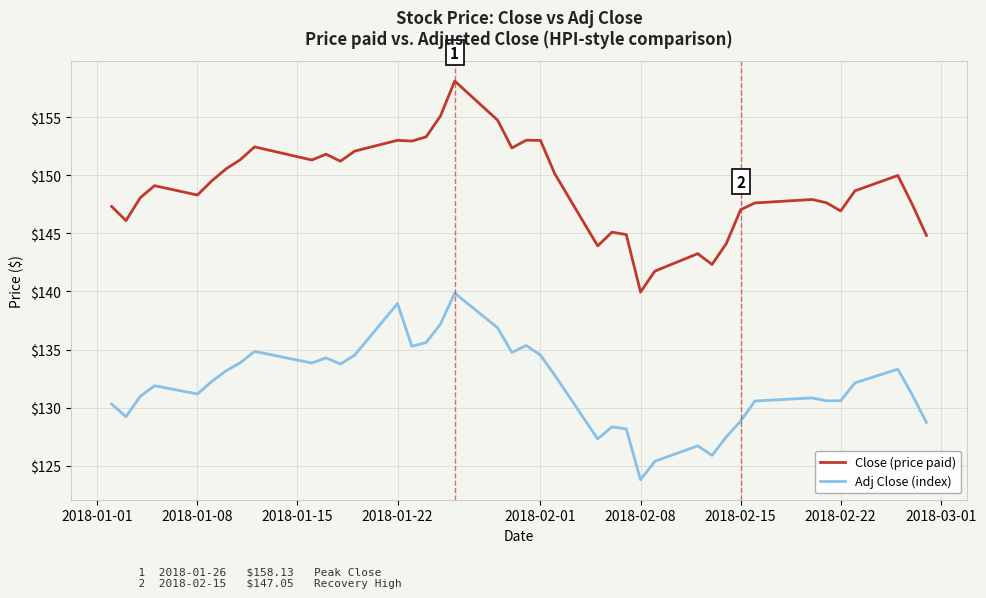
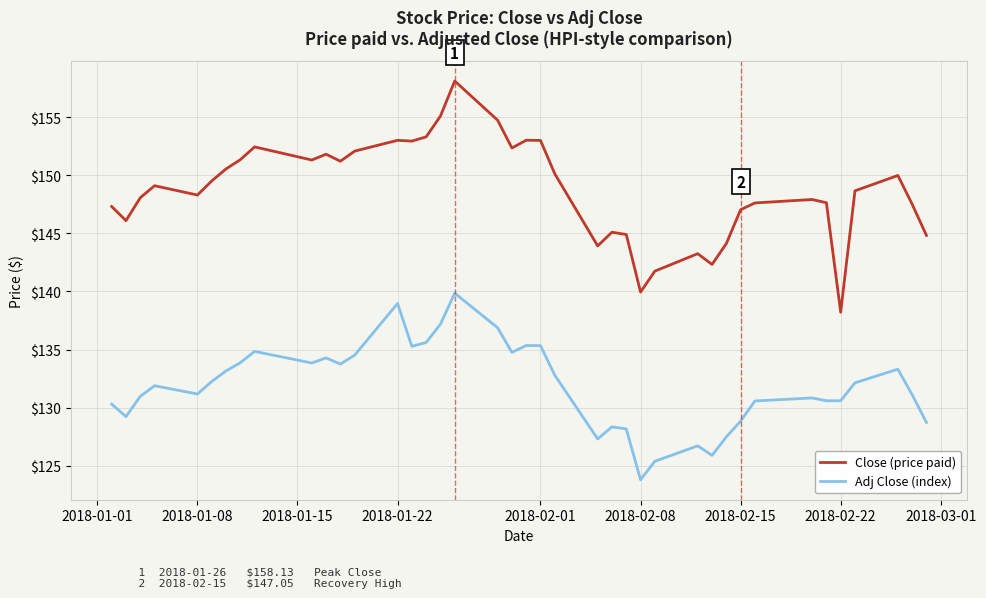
  {
    "Close (price paid)": {
      "2018-01-08": "$148.3",
      "2018-01-22": "$153.0",
      "2018-02-01": "$153.0",
      "2018-02-08": "$140.0",
      "2018-02-15": "$147.0",
-     "2018-02-22": "$146.9"
+     "2018-02-22": "$138.2"
    },
    "Adj Close (index)": {
      "2018-01-08": "$131.2",
      "2018-01-22": "$139.0",
-     "2018-02-01": "$134.5",
+     "2018-02-01": "$135.3",
      "2018-02-08": "$123.8",
      "2018-02-15": "$128.8",
      "2018-02-22": "$130.6"
    }
  }
